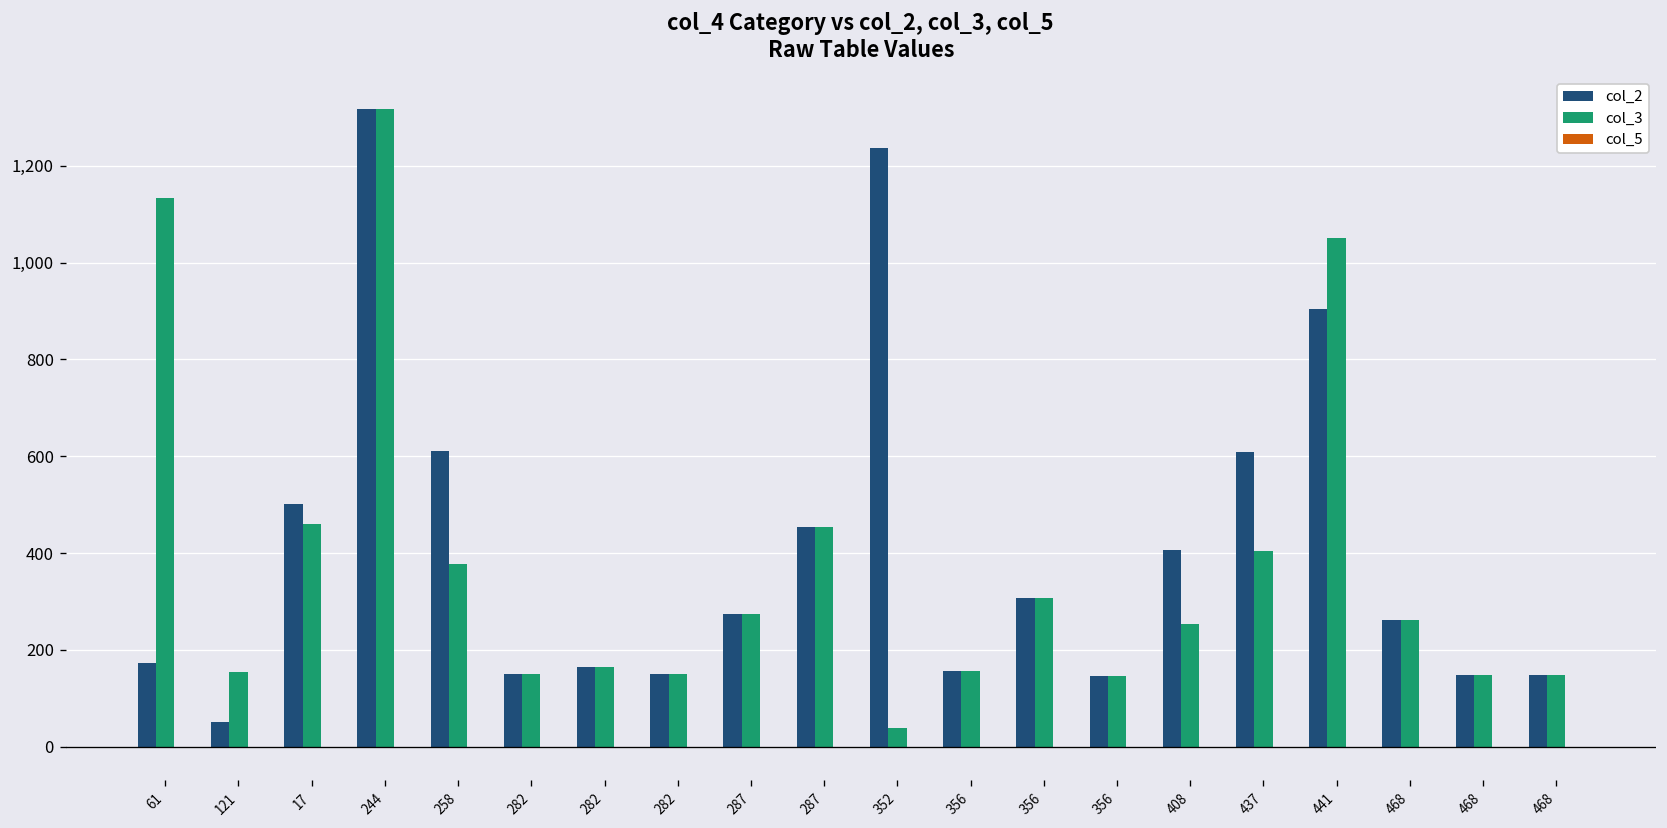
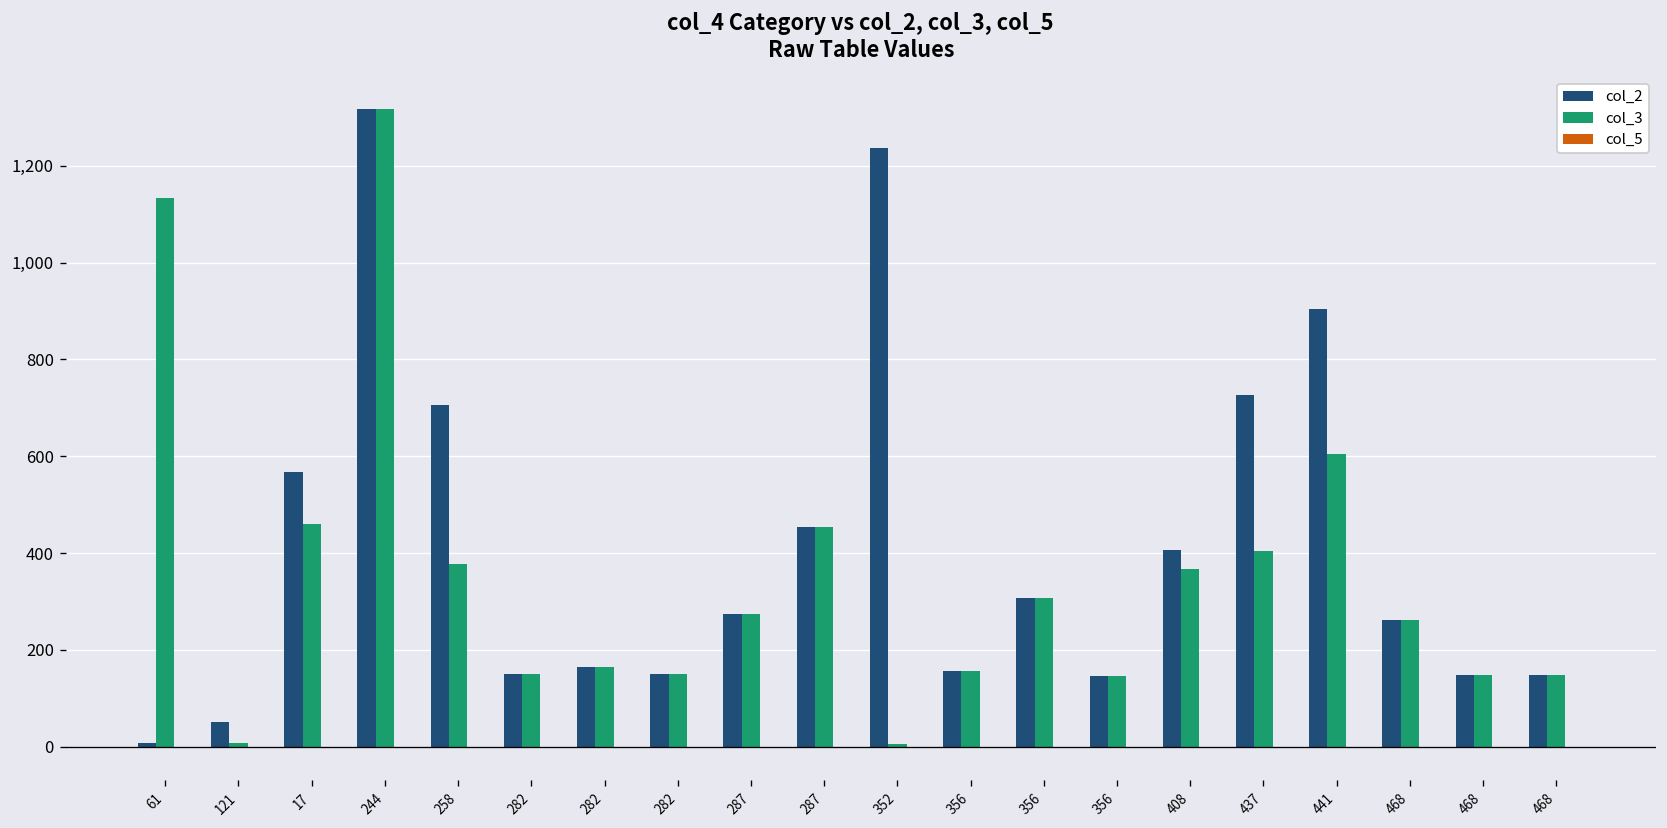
  {
    "col_2": {
-     "61": "170",
+     "61": "10",
      "121": "50",
-     "17": "500",
+     "17": "570",
      "244": "1,320",
-     "258": "610",
+     "258": "710",
      "352": "1,240",
      "408": "410",
-     "437": "610",
+     "437": "730",
      "441": "900"
    },
    "col_3": {
      "61": "1,130",
-     "121": "150",
+     "121": "10",
      "17": "460",
      "244": "1,320",
      "258": "380",
-     "352": "40",
-     "408": "250",
+     "352": "10",
+     "408": "370",
      "437": "400",
-     "441": "1,050"
+     "441": "610"
    }
  }
